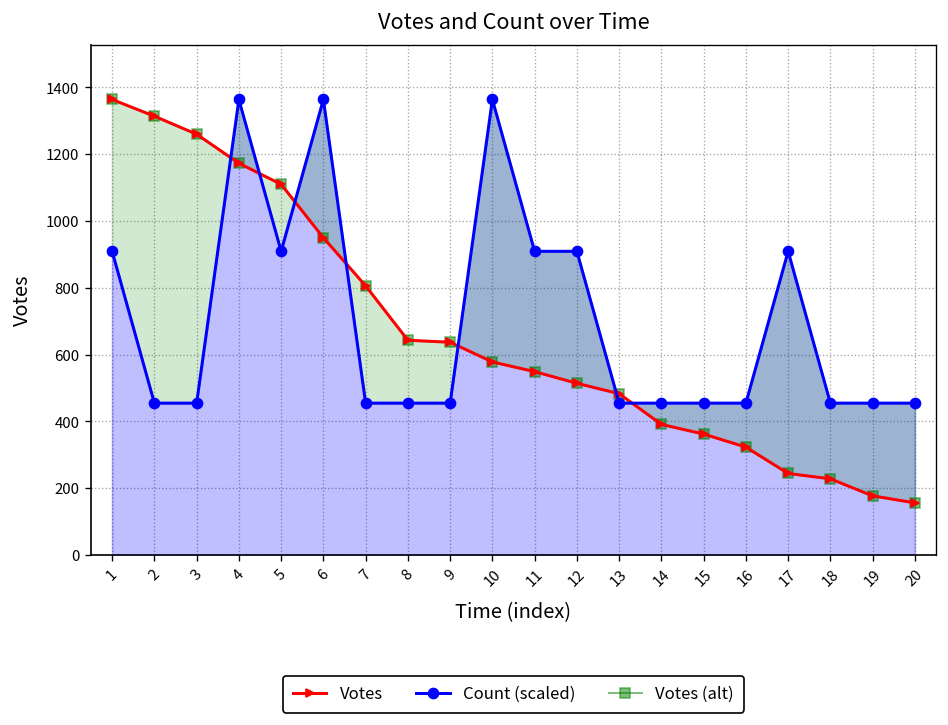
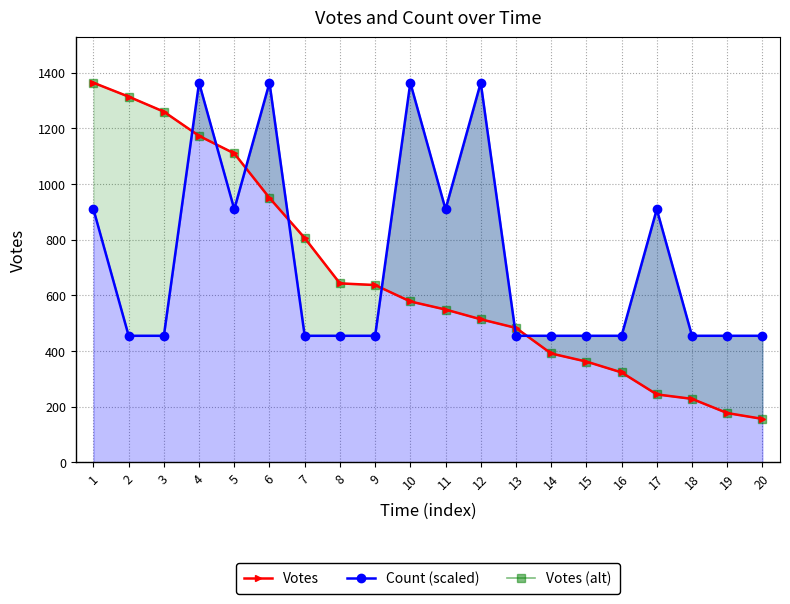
  {
    "Count (scaled)": {
      "1": 910,
      "2": 450,
      "3": 450,
      "5": 910,
      "7": 450,
      "8": 450,
      "9": 450,
-     "12": 910,
+     "12": 1360,
      "13": 450
    }
  }
